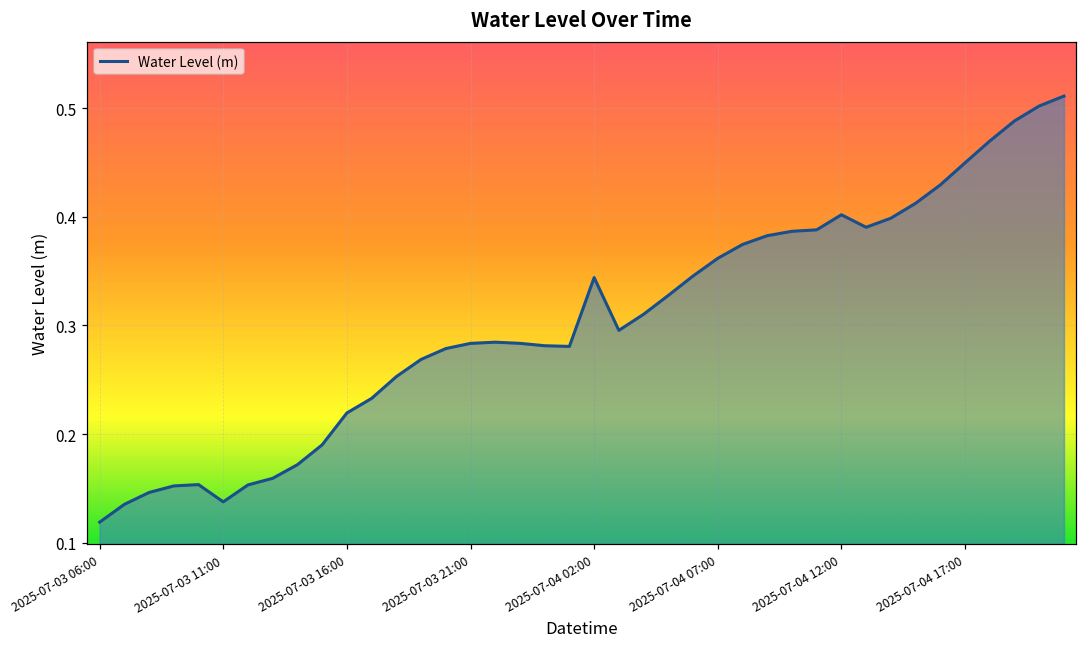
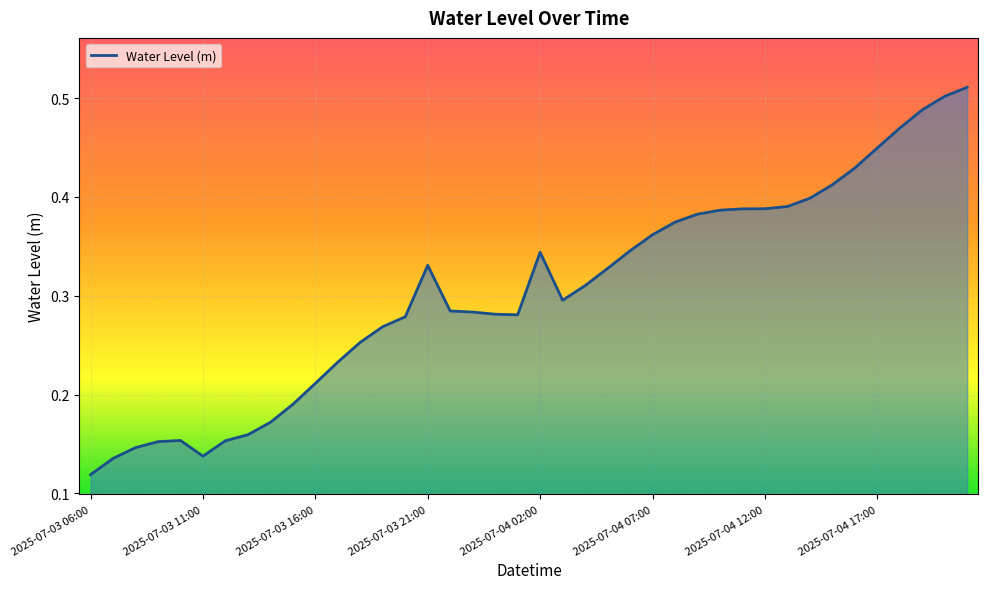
  {
    "2025-07-03 06:00": 0.12,
    "2025-07-03 11:00": 0.14,
-   "2025-07-03 16:00": 0.22,
-   "2025-07-03 21:00": 0.28,
+   "2025-07-03 16:00": 0.21,
+   "2025-07-03 21:00": 0.33,
    "2025-07-04 02:00": 0.34,
    "2025-07-04 07:00": 0.36,
-   "2025-07-04 12:00": 0.40,
+   "2025-07-04 12:00": 0.39,
    "2025-07-04 17:00": 0.45
  }
